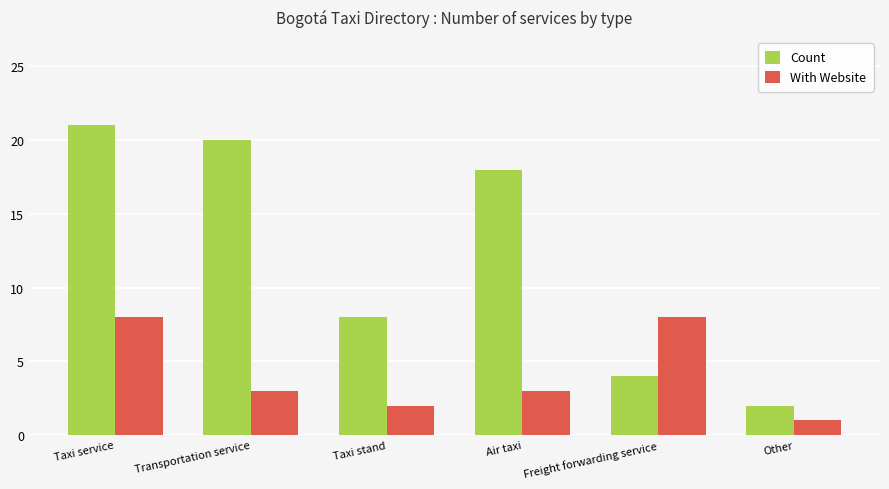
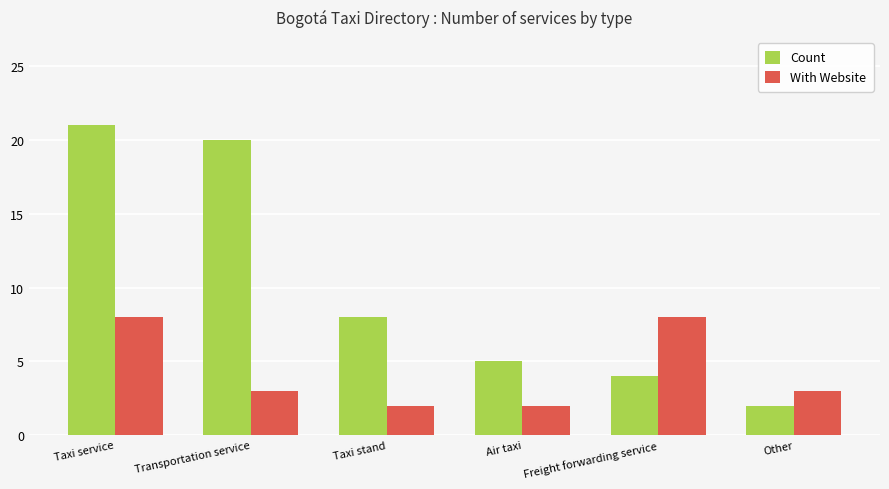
  {
    "Count": {
      "Taxi service": 21,
      "Transportation service": 20,
      "Taxi stand": 8,
-     "Air taxi": 18,
+     "Air taxi": 5,
      "Freight forwarding service": 4,
      "Other": 2
    },
    "With Website": {
      "Taxi service": 8,
      "Transportation service": 3,
      "Taxi stand": 2,
-     "Air taxi": 3,
+     "Air taxi": 2,
      "Freight forwarding service": 8,
-     "Other": 1
+     "Other": 3
    }
  }
